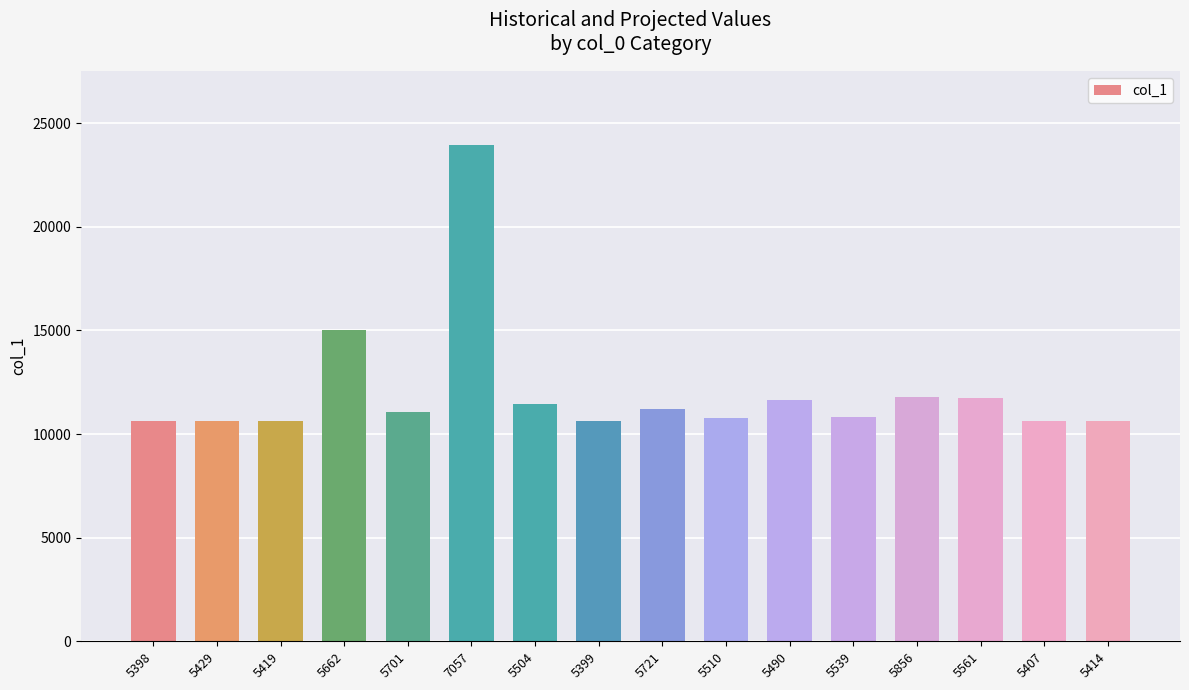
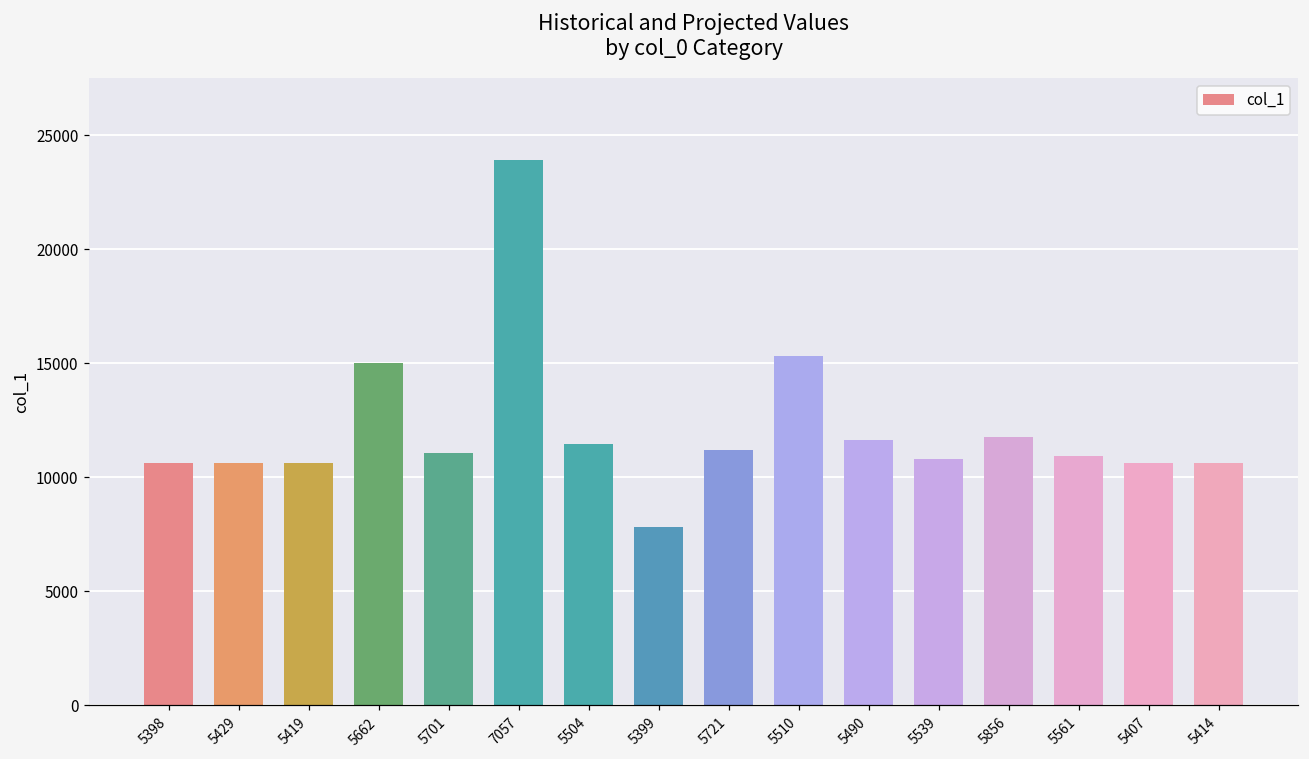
  {
    "5398": 10600,
    "5429": 10600,
    "5419": 10600,
    "5662": 15000,
    "5701": 11100,
    "7057": 23900,
    "5504": 11500,
-   "5399": 10600,
+   "5399": 7800,
    "5721": 11200,
-   "5510": 10800,
+   "5510": 15300,
    "5490": 11700,
    "5539": 10800,
    "5856": 11800,
-   "5561": 11700,
+   "5561": 10900,
    "5407": 10600,
    "5414": 10700
  }
